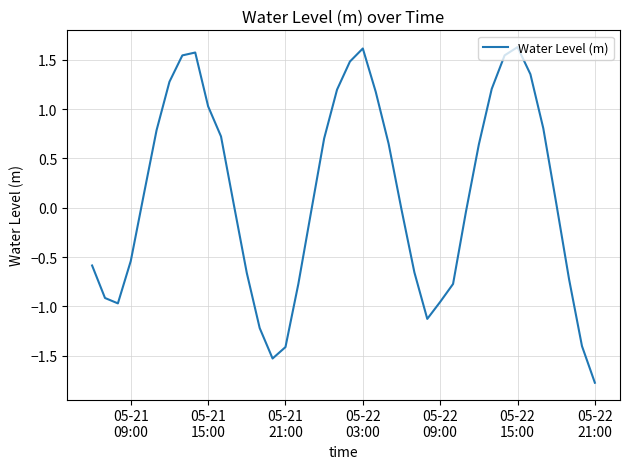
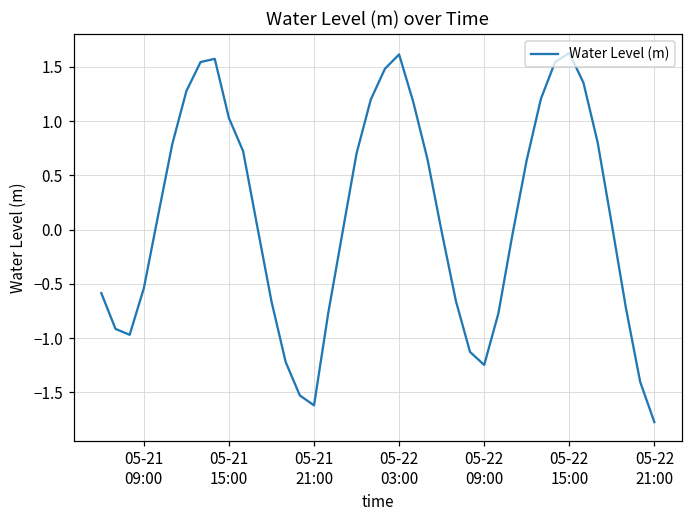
  {
    "05-21 09:00": -0.5,
    "05-21 15:00": 1.0,
-   "05-21 21:00": -1.4,
+   "05-21 21:00": -1.6,
    "05-22 03:00": 1.6,
-   "05-22 09:00": -1.0,
+   "05-22 09:00": -1.2,
    "05-22 21:00": -1.8
  }
